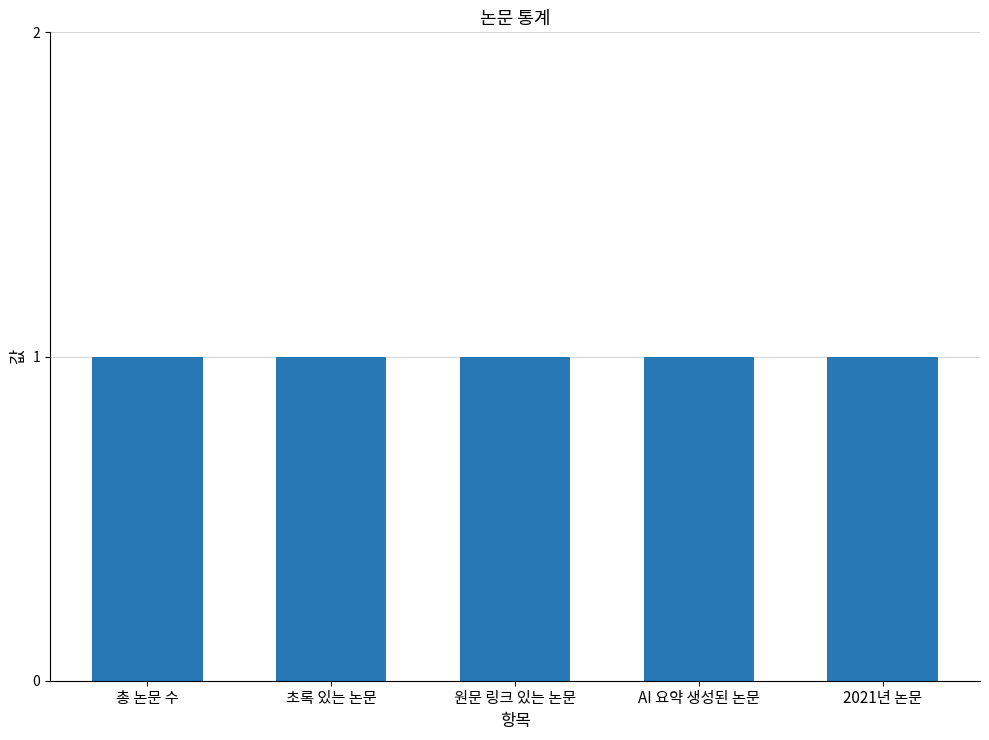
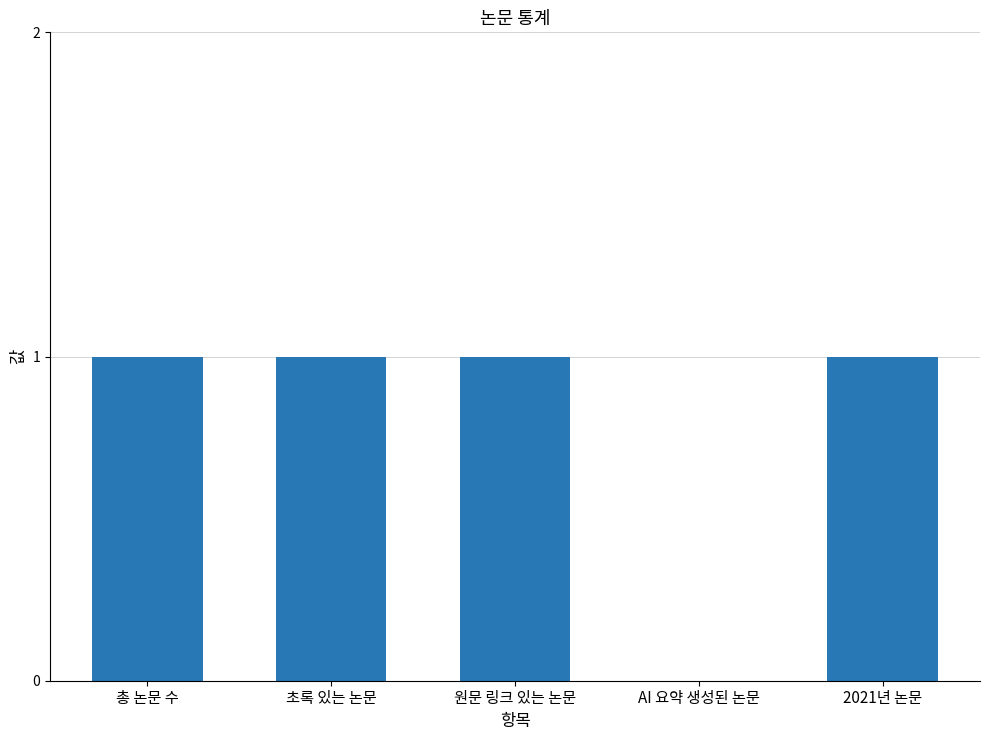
  {
    "총 논문 수": 1,
    "초록 있는 논문": 1,
    "원문 링크 있는 논문": 1,
-   "AI 요약 생성된 논문": 1,
+   "AI 요약 생성된 논문": 0,
    "2021년 논문": 1
  }
